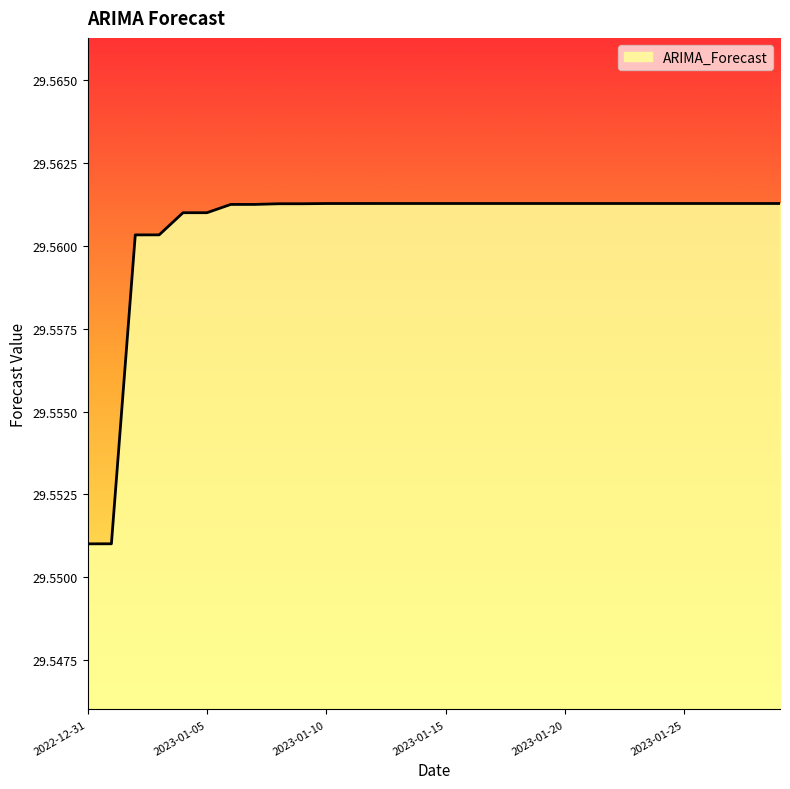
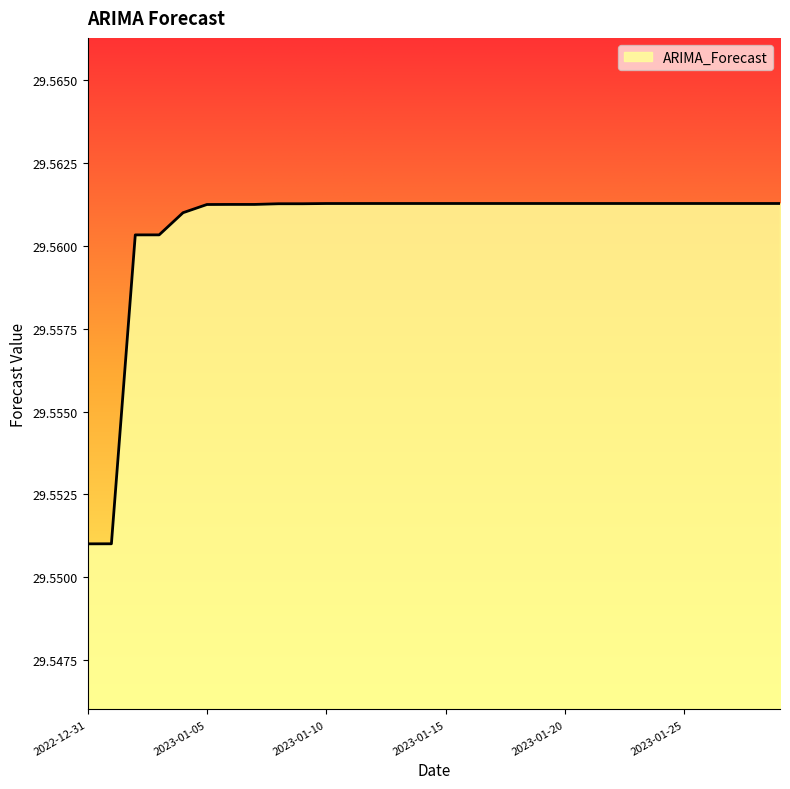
  {
    "2022-12-31": 29.5510,
-   "2023-01-05": 29.5610,
+   "2023-01-05": 29.5613,
    "2023-01-10": 29.5613,
    "2023-01-15": 29.5613,
    "2023-01-20": 29.5613,
    "2023-01-25": 29.5613
  }
